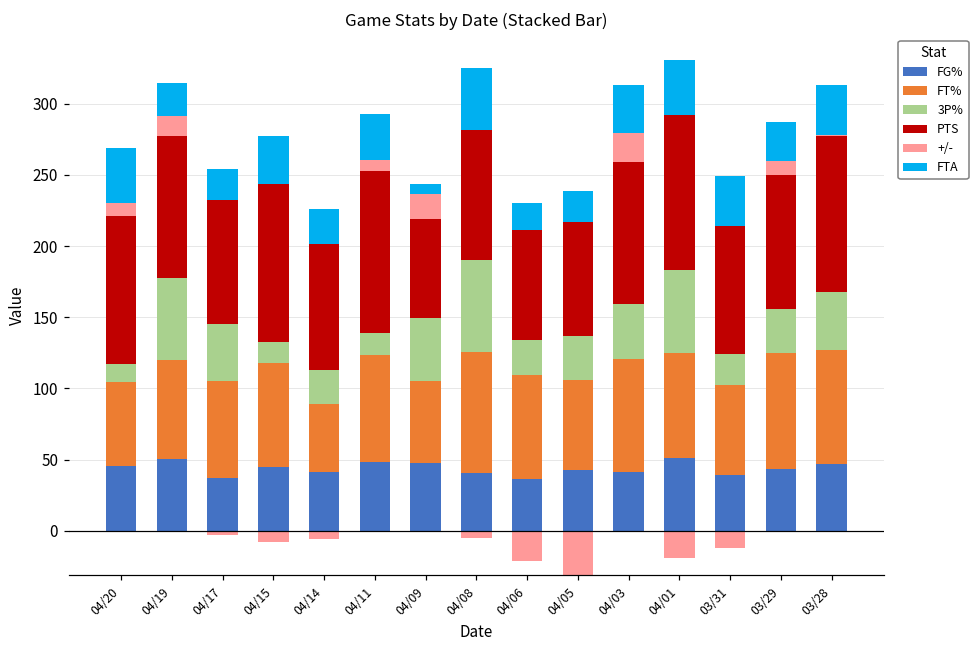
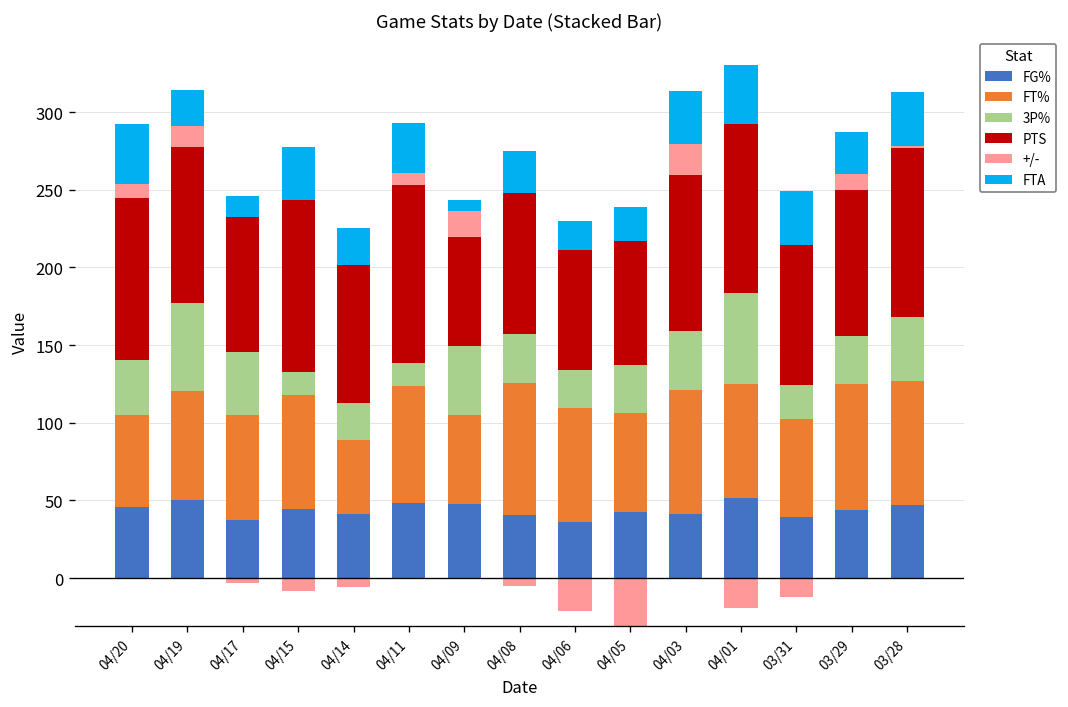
  {
    "FT%": {
      "04/20": 59,
      "04/19": 70,
      "04/17": 68,
      "04/15": 74,
      "04/14": 48,
      "04/11": 75,
      "04/09": 57,
      "04/08": 85,
      "04/06": 74,
      "04/05": 64,
      "04/03": 79,
      "04/01": 74,
      "03/31": 63,
      "03/29": 82,
      "03/28": 80
    },
    "3P%": {
-     "04/20": 12,
+     "04/20": 36,
      "04/19": 57,
      "04/17": 40,
      "04/15": 14,
      "04/14": 24,
      "04/11": 15,
      "04/09": 44,
-     "04/08": 64,
+     "04/08": 31,
      "04/06": 24,
      "04/05": 31,
      "04/03": 39,
      "04/01": 58,
      "03/31": 22,
      "03/29": 31,
      "03/28": 41
    },
    "PTS": {
      "04/20": 104,
      "04/19": 100,
      "04/17": 87,
      "04/15": 111,
      "04/14": 89,
      "04/11": 114,
      "04/09": 70,
      "04/08": 91,
      "04/06": 77,
      "04/05": 80,
      "04/03": 100,
      "04/01": 109,
      "03/31": 90,
      "03/29": 94,
      "03/28": 109
    },
    "FTA": {
      "04/20": 39,
      "04/19": 23,
-     "04/17": 22,
+     "04/17": 14,
      "04/15": 34,
      "04/14": 24,
      "04/11": 32,
      "04/09": 7,
-     "04/08": 44,
+     "04/08": 27,
      "04/06": 19,
      "04/05": 22,
      "04/03": 34,
      "04/01": 38,
      "03/31": 35,
      "03/29": 27,
      "03/28": 35
    }
  }
